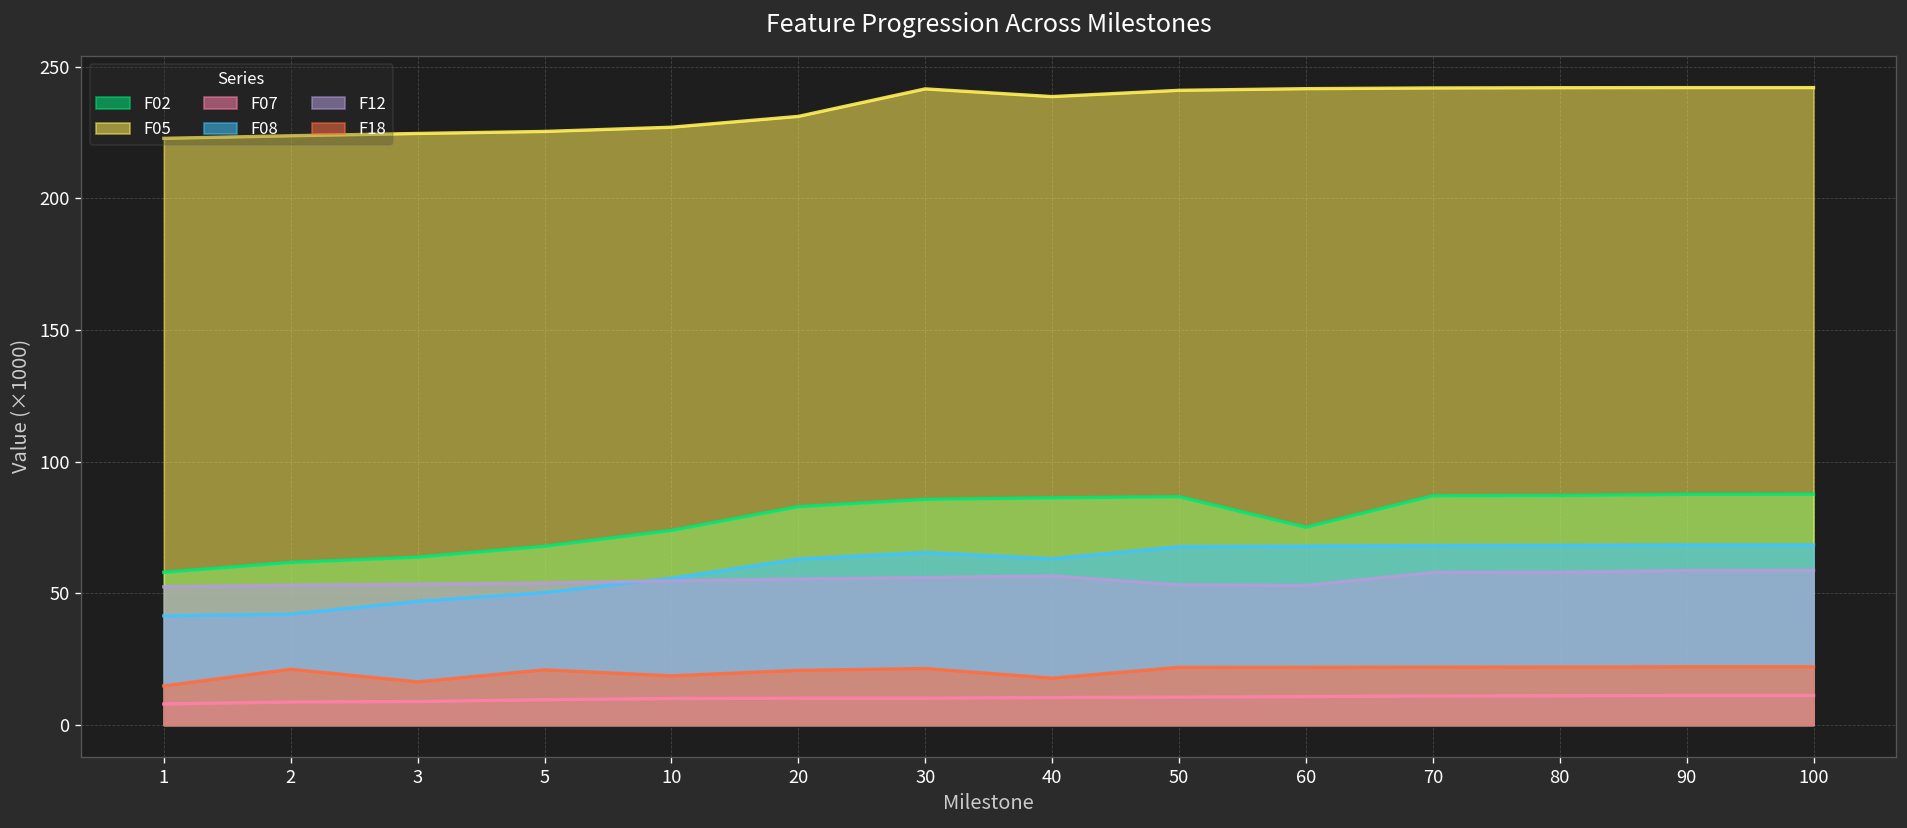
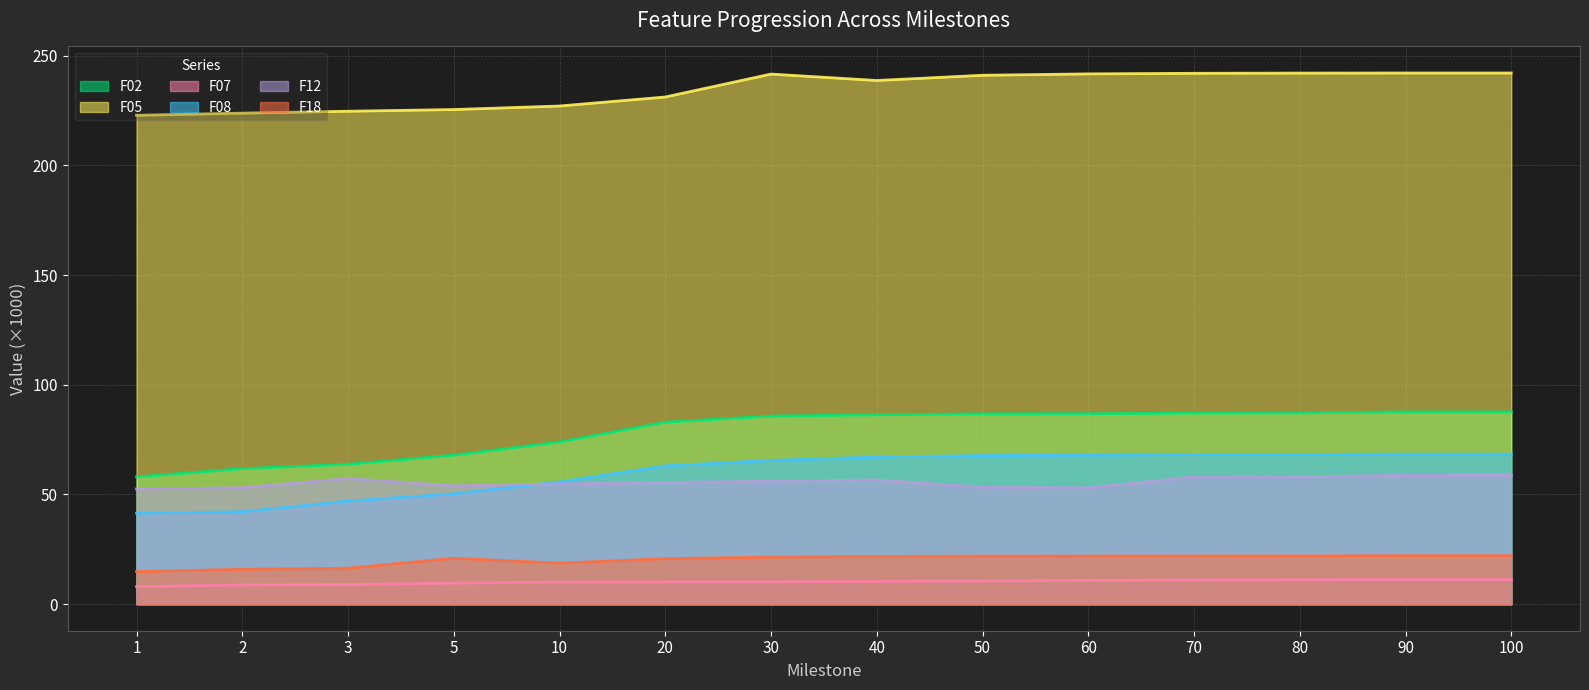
  {
    "F02": {
      "1": 58,
      "2": 62,
      "3": 64,
      "5": 68,
      "10": 74,
      "20": 83,
      "30": 86,
      "40": 86,
      "50": 87,
-     "60": 75,
+     "60": 87,
      "70": 87,
      "80": 87,
      "90": 88,
      "100": 88
    },
    "F05": {
      "3": 225,
      "5": 225,
      "10": 227,
      "20": 231,
      "30": 242,
      "40": 239,
      "50": 241,
      "60": 242,
      "70": 242,
      "80": 242,
      "90": 242,
      "100": 242
    },
    "F07": {
      "1": 8,
      "2": 9,
      "3": 9,
      "5": 10,
      "10": 10,
      "20": 10,
      "30": 10,
      "40": 10,
      "50": 11,
      "60": 11,
      "70": 11,
      "80": 11,
      "90": 11,
      "100": 11
    },
    "F08": {
      "1": 41,
      "2": 42,
      "3": 47,
      "5": 50,
      "20": 63,
      "30": 66,
-     "40": 63,
+     "40": 67,
      "50": 68,
      "60": 68,
      "70": 68,
      "80": 68,
      "90": 68,
      "100": 68
    },
    "F12": {
      "1": 52,
      "2": 53,
-     "3": 53,
+     "3": 57,
      "5": 54,
      "20": 55,
      "30": 56,
      "40": 57,
      "50": 53,
      "60": 53,
      "70": 58,
      "80": 58,
      "90": 59,
      "100": 59
    },
    "F18": {
      "1": 15,
-     "2": 21,
+     "2": 16,
      "3": 16,
      "5": 21,
      "10": 19,
      "20": 21,
      "30": 21,
-     "40": 18,
+     "40": 22,
      "50": 22,
      "60": 22,
      "70": 22,
      "80": 22,
      "90": 22,
      "100": 22
    }
  }
